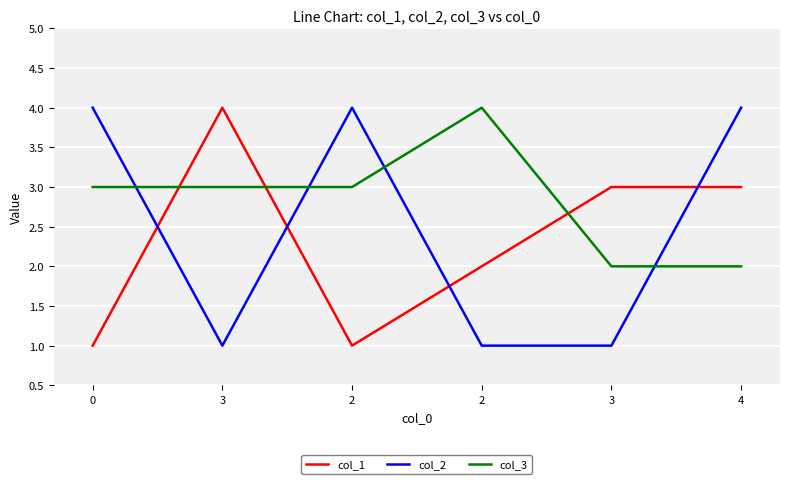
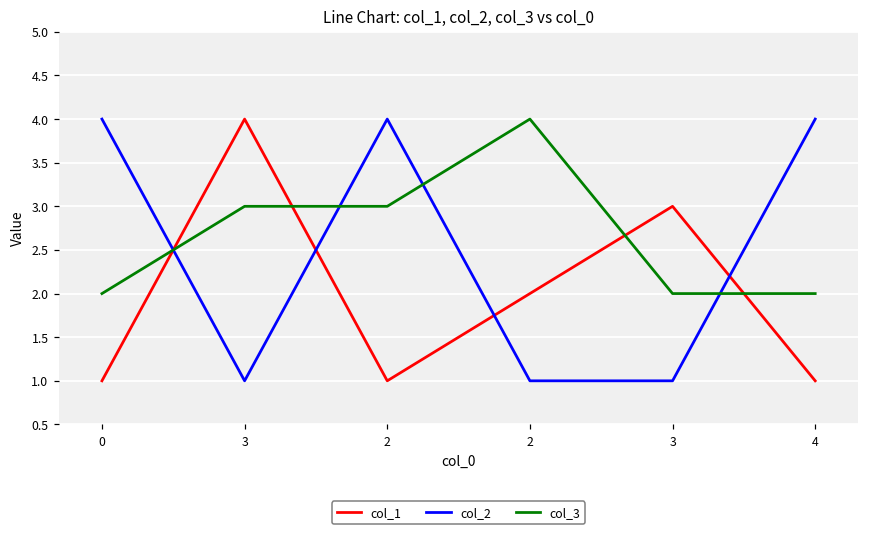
  {
    "col_1": {
      "0": 1,
-     "4": 3
+     "4": 1
    },
    "col_2": {
      "0": 4,
      "4": 4
    },
    "col_3": {
-     "0": 3,
+     "0": 2,
      "4": 2
    }
  }
